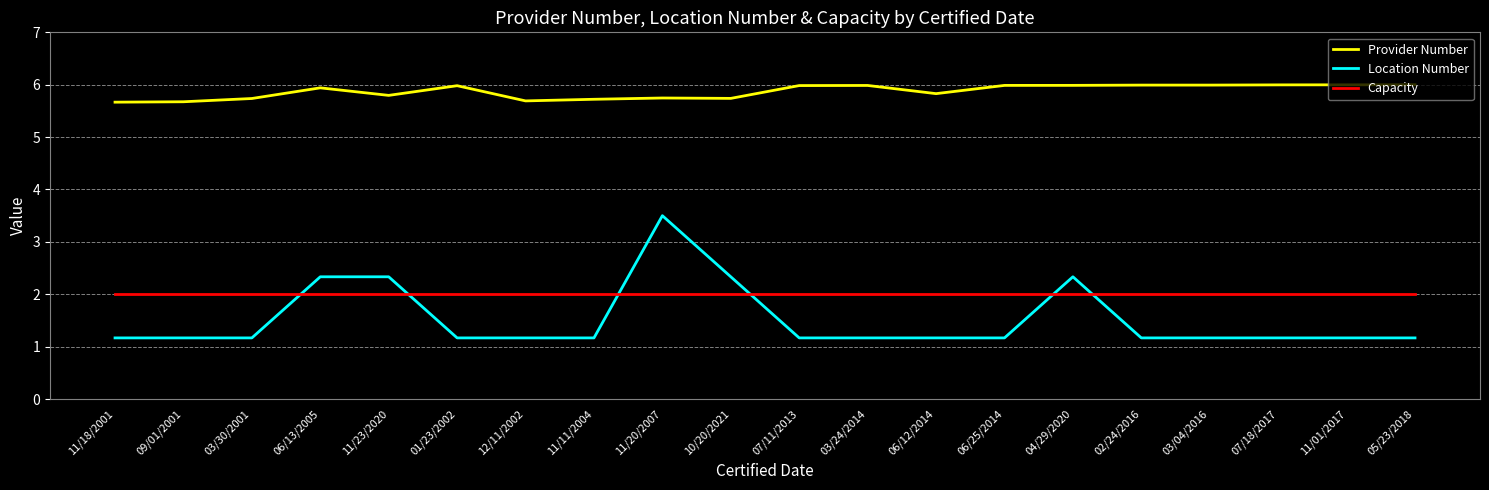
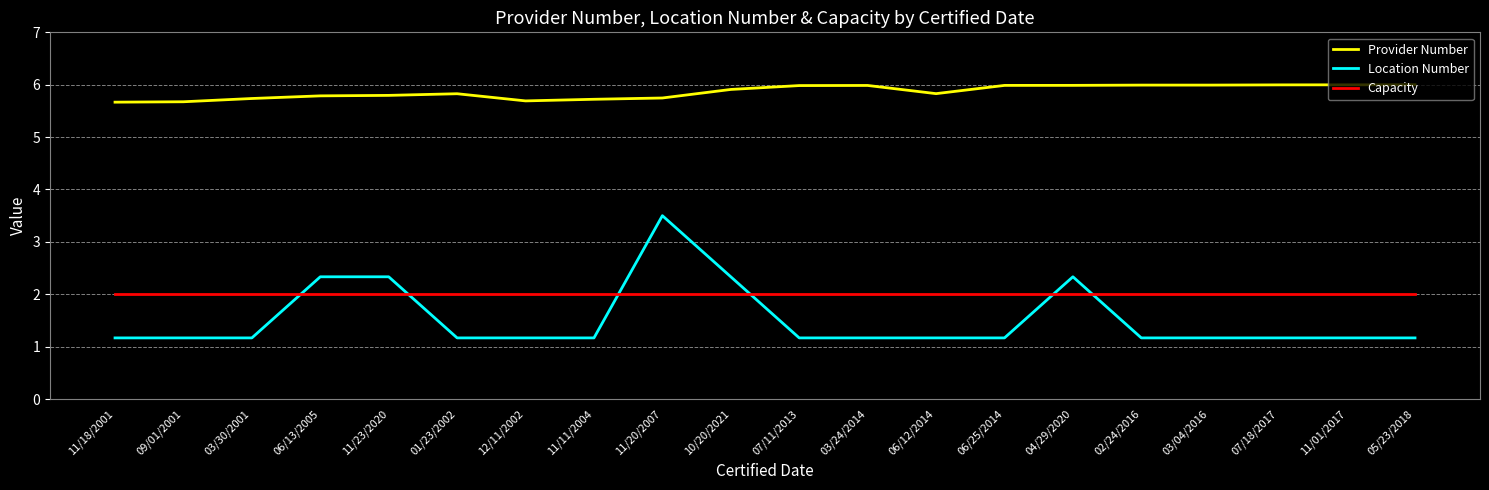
  {
    "Provider Number": {
      "11/18/2001": 5.7,
      "09/01/2001": 5.7,
      "03/30/2001": 5.7,
-     "06/13/2005": 5.9,
+     "06/13/2005": 5.8,
      "11/23/2020": 5.8,
-     "01/23/2002": 6.0,
+     "01/23/2002": 5.8,
      "12/11/2002": 5.7,
      "11/11/2004": 5.7,
      "11/20/2007": 5.7,
-     "10/20/2021": 5.7,
+     "10/20/2021": 5.9,
      "07/11/2013": 6.0,
      "03/24/2014": 6.0,
      "06/12/2014": 5.8,
      "06/25/2014": 6.0,
      "04/29/2020": 6.0,
      "02/24/2016": 6.0,
      "03/04/2016": 6.0,
      "07/18/2017": 6.0
    },
    "Location Number": {
      "11/18/2001": 1.2,
      "09/01/2001": 1.2,
      "03/30/2001": 1.2,
      "06/13/2005": 2.3,
      "11/23/2020": 2.3,
      "01/23/2002": 1.2,
      "12/11/2002": 1.2,
      "11/11/2004": 1.2,
      "11/20/2007": 3.5,
      "10/20/2021": 2.3,
      "07/11/2013": 1.2,
      "03/24/2014": 1.2,
      "06/12/2014": 1.2,
      "06/25/2014": 1.2,
      "04/29/2020": 2.3,
      "02/24/2016": 1.2,
      "03/04/2016": 1.2,
      "07/18/2017": 1.2,
      "11/01/2017": 1.2,
      "05/23/2018": 1.2
    },
    "Capacity": {
      "11/18/2001": 2.0,
      "09/01/2001": 2.0,
      "03/30/2001": 2.0,
      "06/13/2005": 2.0,
      "11/23/2020": 2.0,
      "01/23/2002": 2.0,
      "12/11/2002": 2.0,
      "11/11/2004": 2.0,
      "11/20/2007": 2.0,
      "10/20/2021": 2.0,
      "07/11/2013": 2.0,
      "03/24/2014": 2.0,
      "06/12/2014": 2.0,
      "06/25/2014": 2.0,
      "04/29/2020": 2.0,
      "02/24/2016": 2.0,
      "03/04/2016": 2.0,
      "07/18/2017": 2.0,
      "11/01/2017": 2.0,
      "05/23/2018": 2.0
    }
  }
